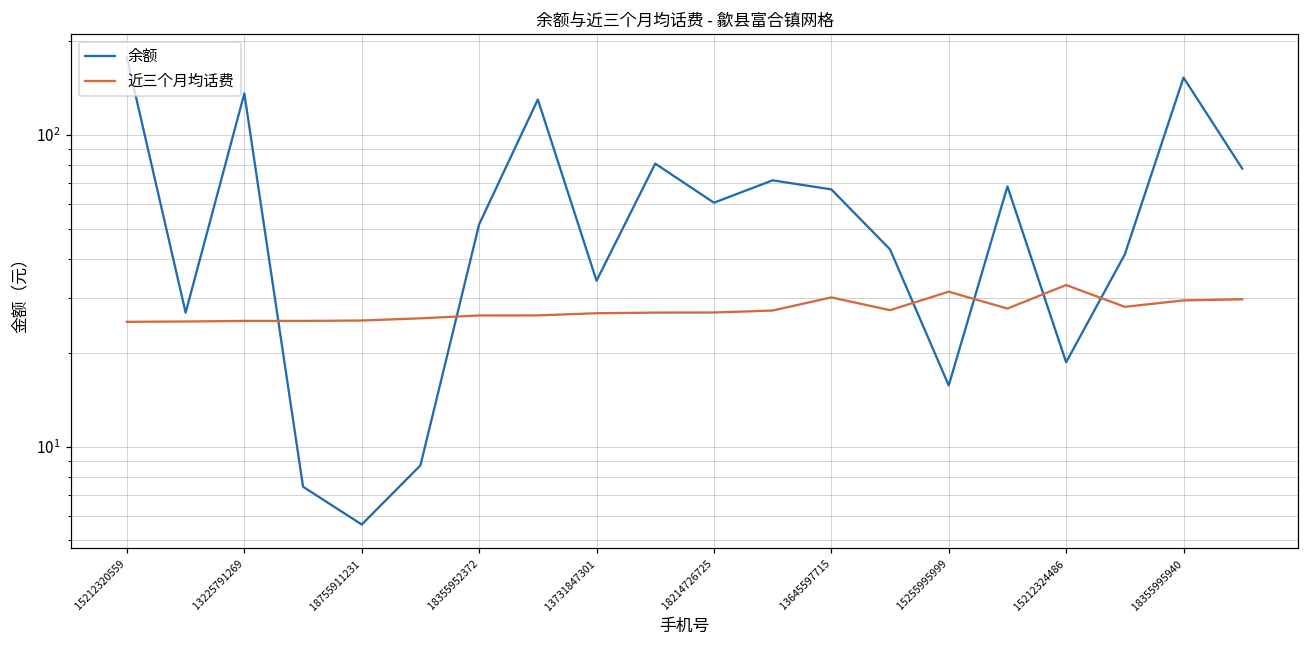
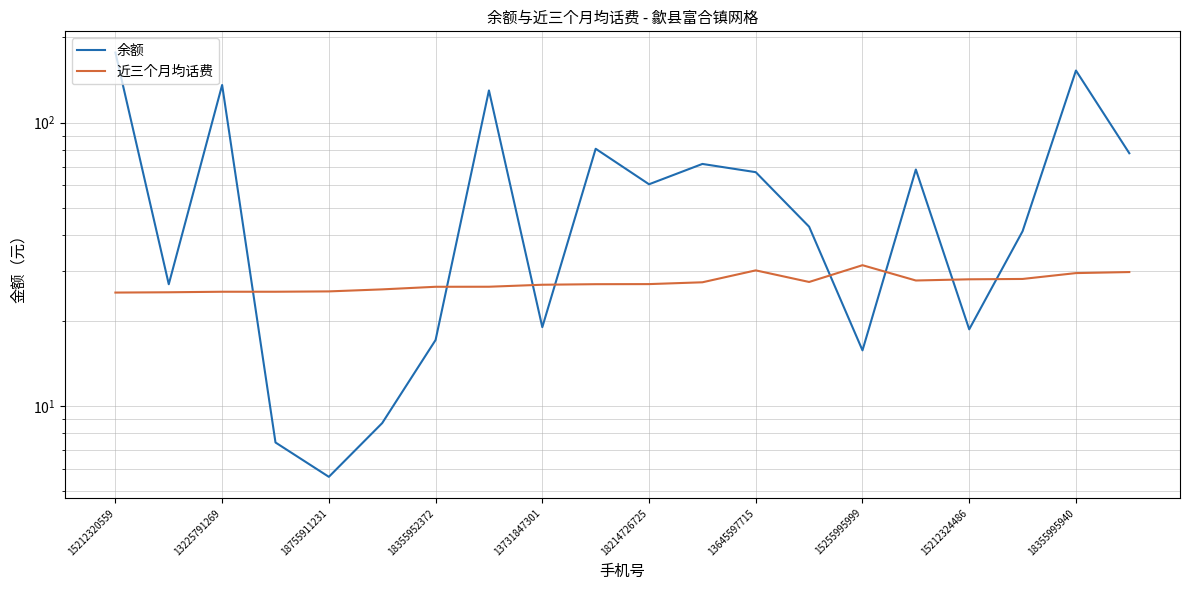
  {
    "余额": {
      "13225791269": 140,
      "18755911231": 5.6,
-     "18355952372": 52,
-     "13731847301": 34,
+     "18355952372": 17,
+     "13731847301": 19,
      "18214726725": 61,
      "13645597715": 67,
      "15255995999": 16,
      "15212324486": 19,
      "18355995940": 150
    },
    "近三个月均话费": {
      "15212320559": 25,
      "13225791269": 25,
      "18755911231": 25,
      "18355952372": 26,
      "13731847301": 27,
      "18214726725": 27,
      "13645597715": 30,
      "15255995999": 31,
-     "15212324486": 33,
+     "15212324486": 28,
      "18355995940": 29
    }
  }
